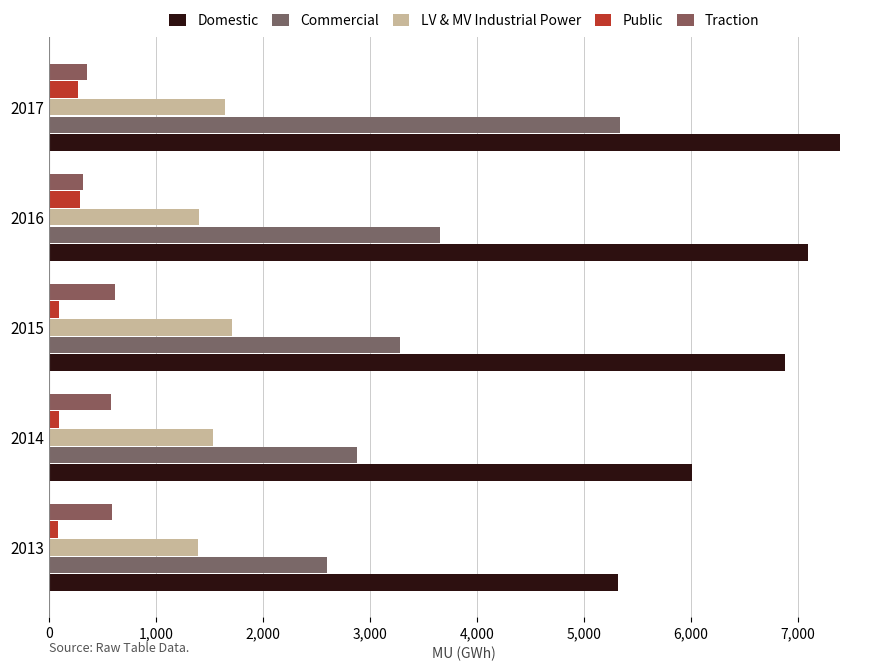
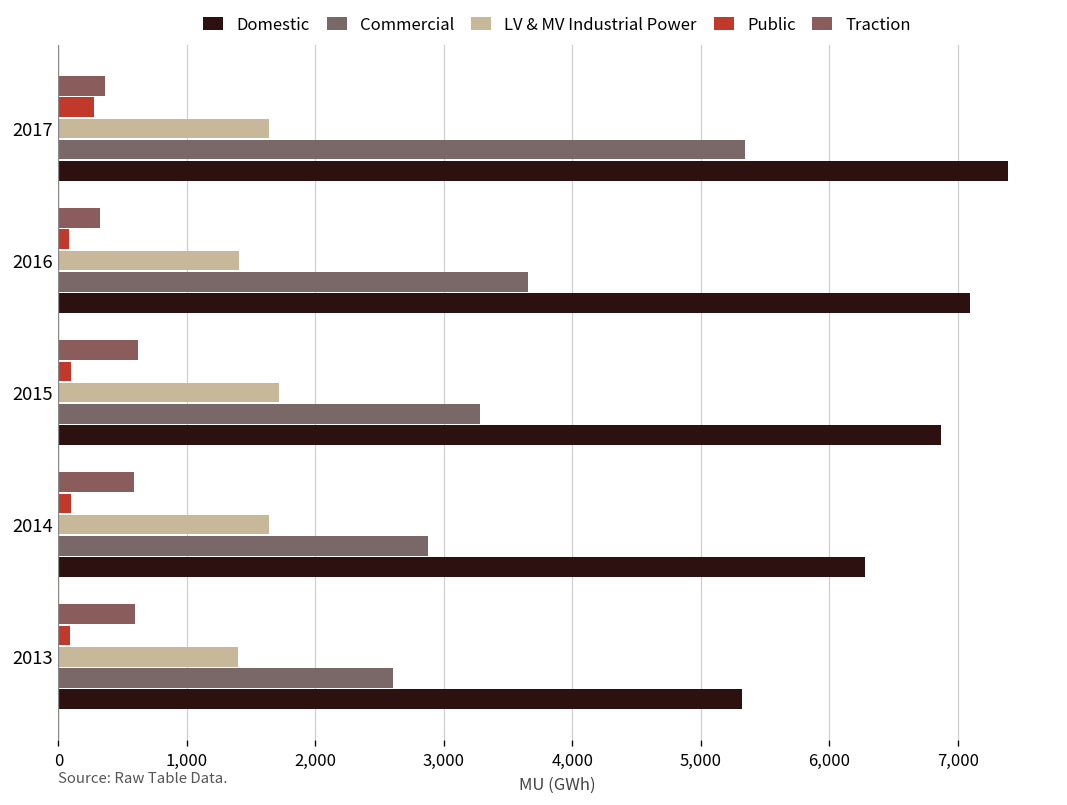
  {
    "Domestic": {
      "2017": "7,400",
      "2016": "7,090",
      "2015": "6,870",
-     "2014": "6,010",
+     "2014": "6,280",
      "2013": "5,320"
    },
    "LV & MV Industrial Power": {
      "2017": "1,640",
      "2016": "1,400",
      "2015": "1,710",
-     "2014": "1,530",
+     "2014": "1,640",
      "2013": "1,390"
    },
    "Public": {
      "2017": "270",
-     "2016": "290",
+     "2016": "80",
      "2015": "100",
      "2014": "100",
      "2013": "90"
    }
  }
